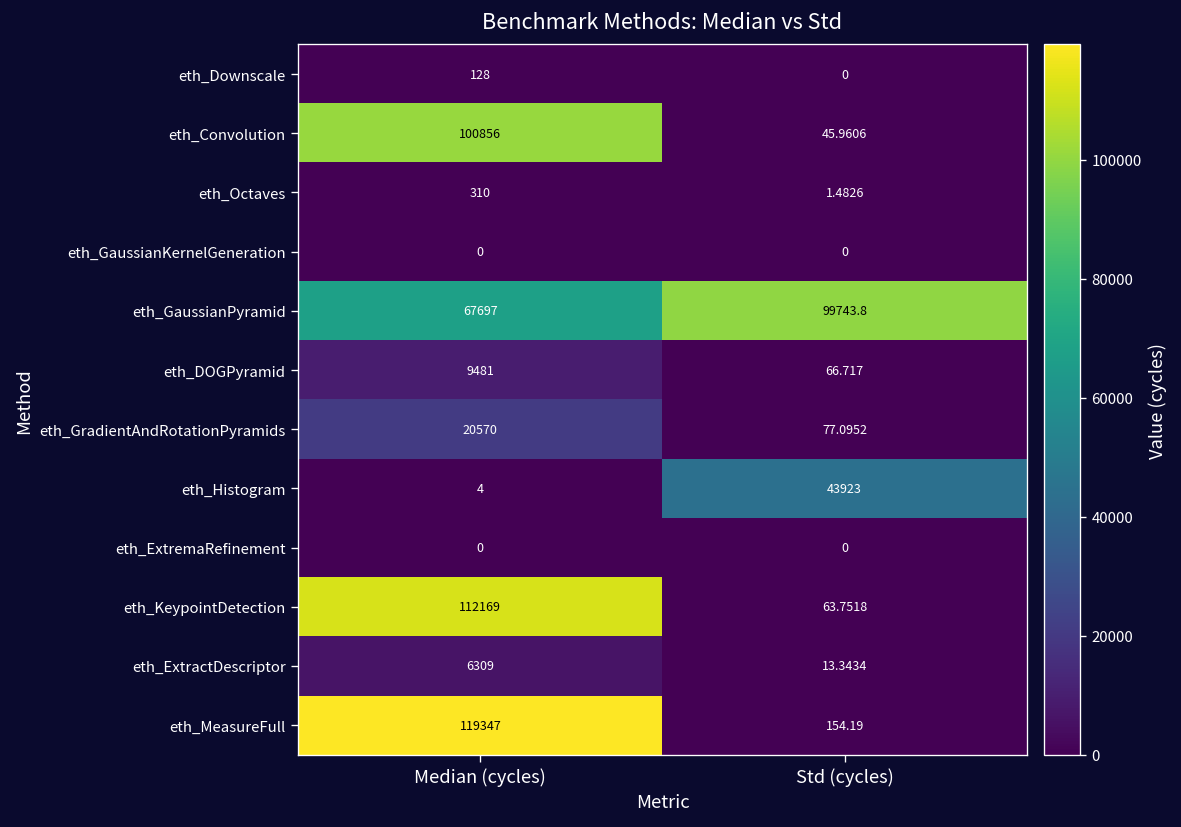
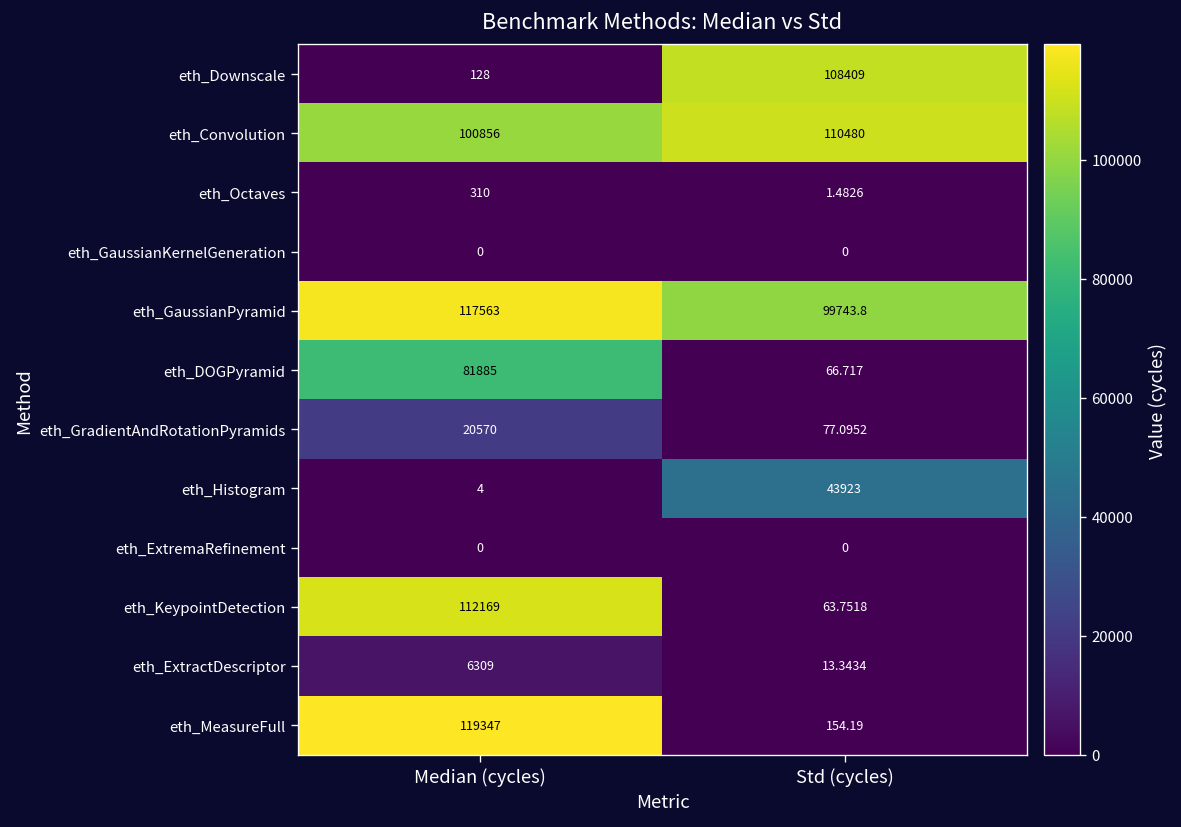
  {
    "eth_Downscale": {
      "Median (cycles)": 128,
-     "Std (cycles)": 0
+     "Std (cycles)": 108409
    },
    "eth_Convolution": {
      "Median (cycles)": 100856,
-     "Std (cycles)": 45.9606
+     "Std (cycles)": 110480
    },
    "eth_Octaves": {
      "Median (cycles)": 310,
      "Std (cycles)": 1.4826
    },
    "eth_GaussianKernelGeneration": {
      "Median (cycles)": 0,
      "Std (cycles)": 0
    },
    "eth_GaussianPyramid": {
-     "Median (cycles)": 67697,
+     "Median (cycles)": 117563,
      "Std (cycles)": 99743.8
    },
    "eth_DOGPyramid": {
-     "Median (cycles)": 9481,
+     "Median (cycles)": 81885,
      "Std (cycles)": 66.717
    },
    "eth_GradientAndRotationPyramids": {
      "Median (cycles)": 20570,
      "Std (cycles)": 77.0952
    },
    "eth_Histogram": {
      "Median (cycles)": 4,
      "Std (cycles)": 43923
    },
    "eth_ExtremaRefinement": {
      "Median (cycles)": 0,
      "Std (cycles)": 0
    },
    "eth_KeypointDetection": {
      "Median (cycles)": 112169,
      "Std (cycles)": 63.7518
    },
    "eth_ExtractDescriptor": {
      "Median (cycles)": 6309,
      "Std (cycles)": 13.3434
    },
    "eth_MeasureFull": {
      "Median (cycles)": 119347,
      "Std (cycles)": 154.19
    }
  }
